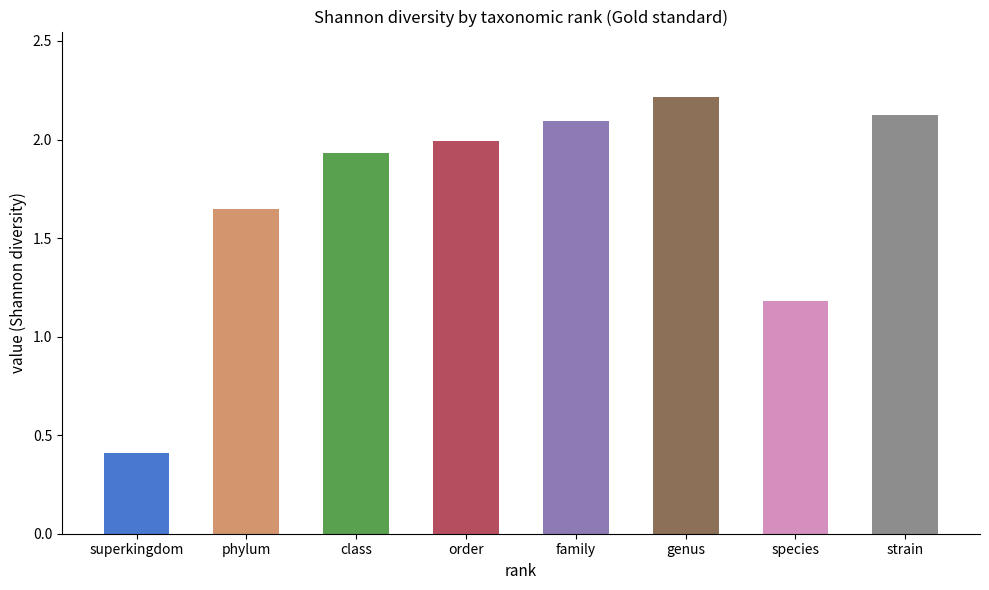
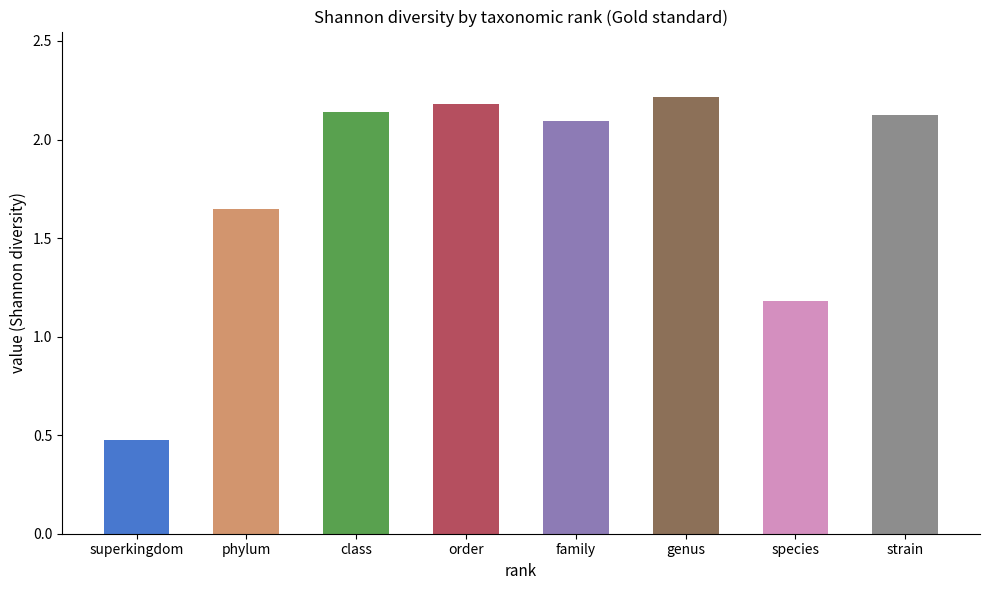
  {
-   "superkingdom": 0.41,
+   "superkingdom": 0.47,
    "phylum": 1.65,
-   "class": 1.93,
-   "order": 1.99,
+   "class": 2.14,
+   "order": 2.18,
    "family": 2.09,
    "genus": 2.22,
    "species": 1.18,
    "strain": 2.12
  }
